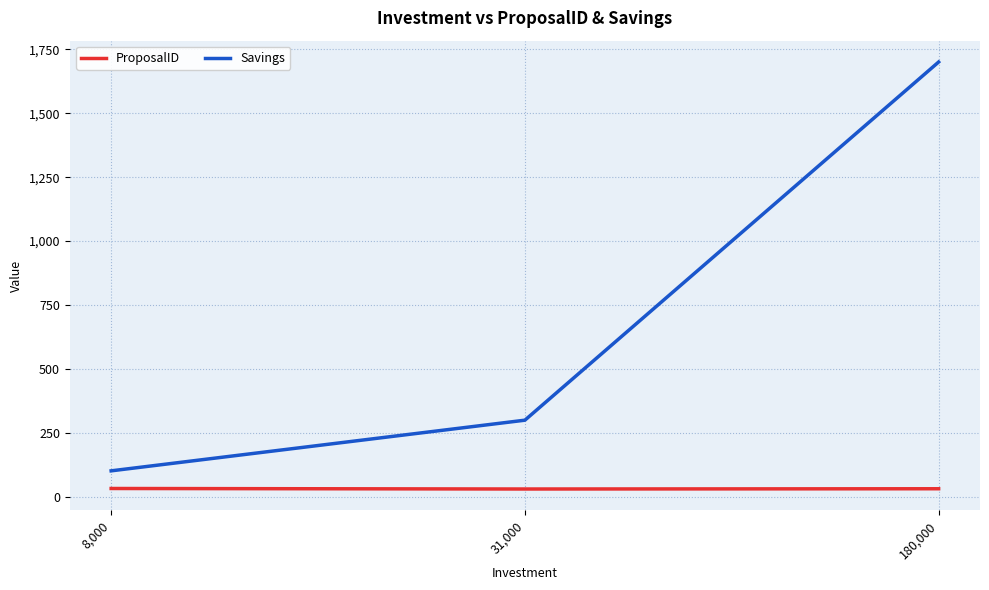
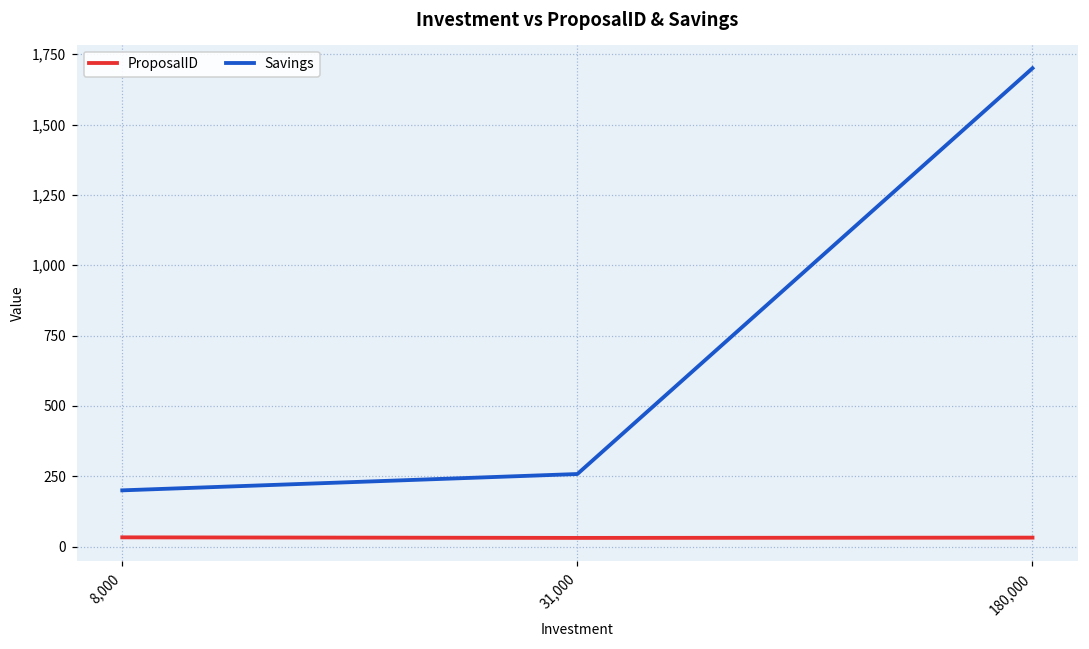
  {
    "ProposalID": {
      "8,000": "30",
      "31,000": "30",
      "180,000": "30"
    },
    "Savings": {
-     "8,000": "100",
-     "31,000": "300",
+     "8,000": "200",
+     "31,000": "260",
      "180,000": "1,700"
    }
  }
